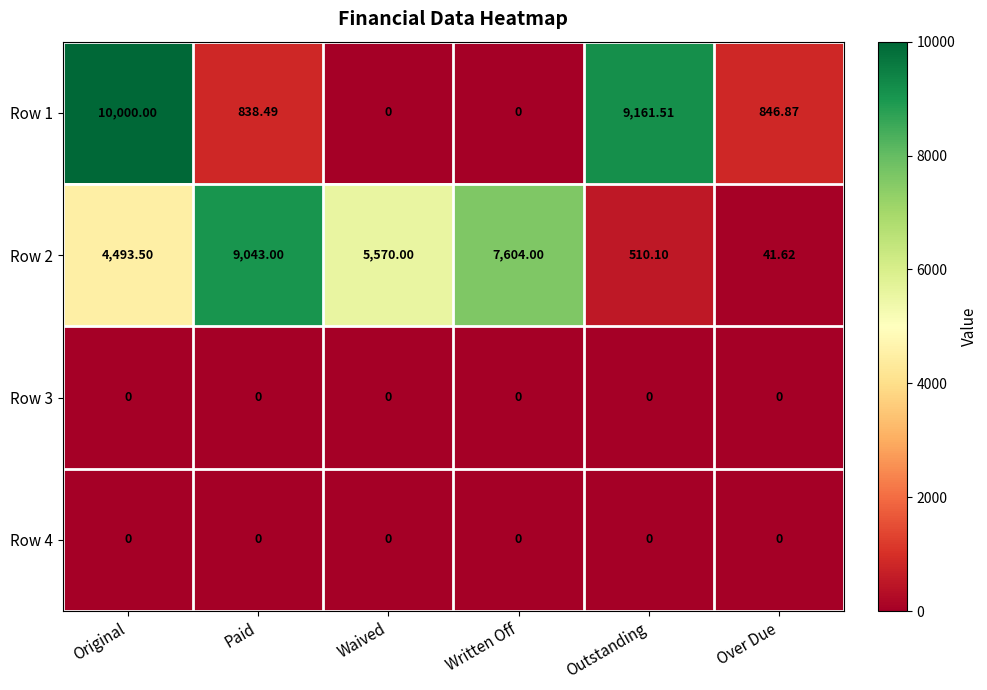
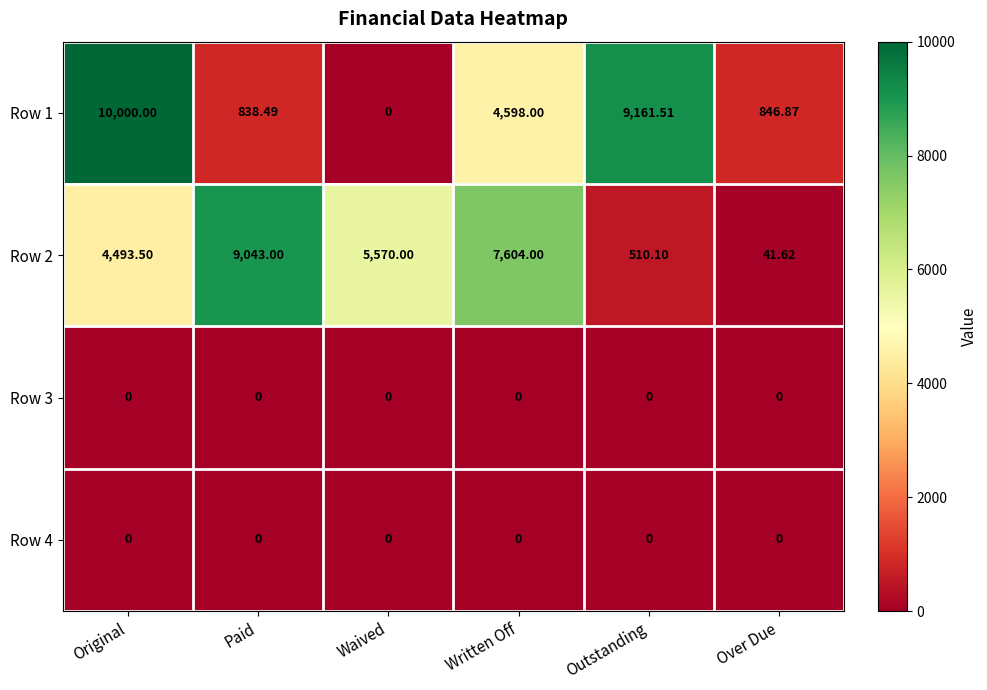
  {
    "Row 1": {
      "Original": "10,000.00",
      "Paid": "838.49",
      "Waived": "0",
-     "Written Off": "0",
+     "Written Off": "4,598.00",
      "Outstanding": "9,161.51",
      "Over Due": "846.87"
    },
    "Row 2": {
      "Original": "4,493.50",
      "Paid": "9,043.00",
      "Waived": "5,570.00",
      "Written Off": "7,604.00",
      "Outstanding": "510.10",
      "Over Due": "41.62"
    },
    "Row 3": {
      "Original": "0",
      "Paid": "0",
      "Waived": "0",
      "Written Off": "0",
      "Outstanding": "0",
      "Over Due": "0"
    },
    "Row 4": {
      "Original": "0",
      "Paid": "0",
      "Waived": "0",
      "Written Off": "0",
      "Outstanding": "0",
      "Over Due": "0"
    }
  }
